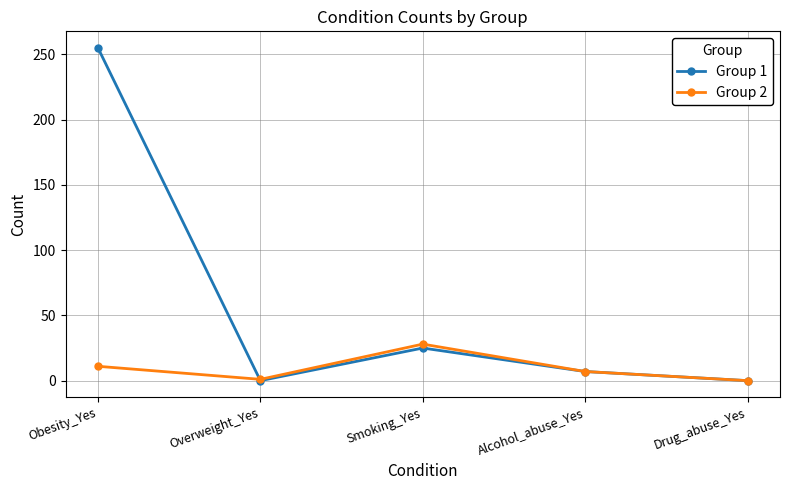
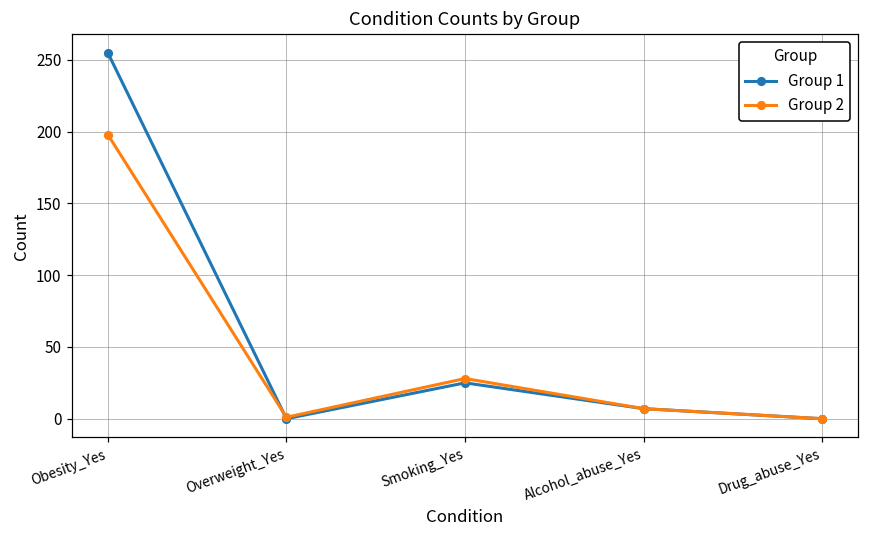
  {
    "Group 1": {
      "Obesity_Yes": 255,
      "Smoking_Yes": 25
    },
    "Group 2": {
-     "Obesity_Yes": 11,
+     "Obesity_Yes": 198,
      "Smoking_Yes": 28
    }
  }
